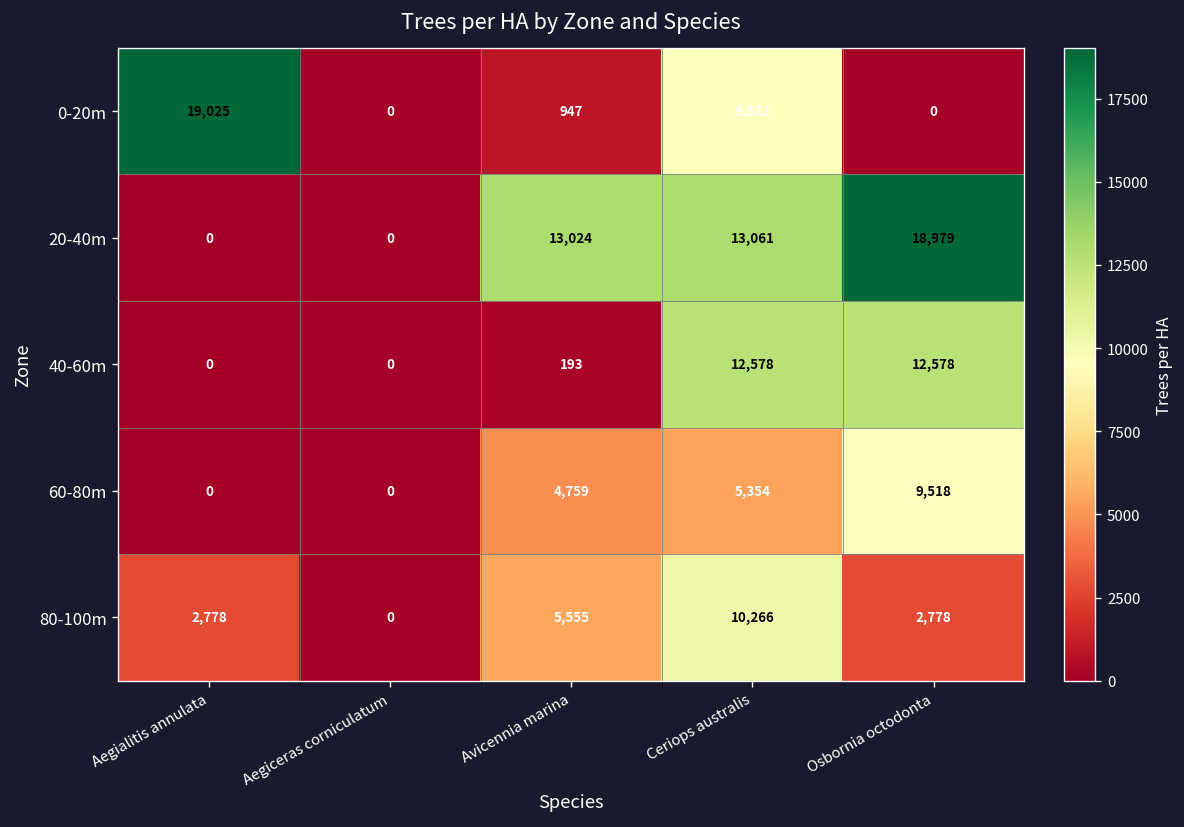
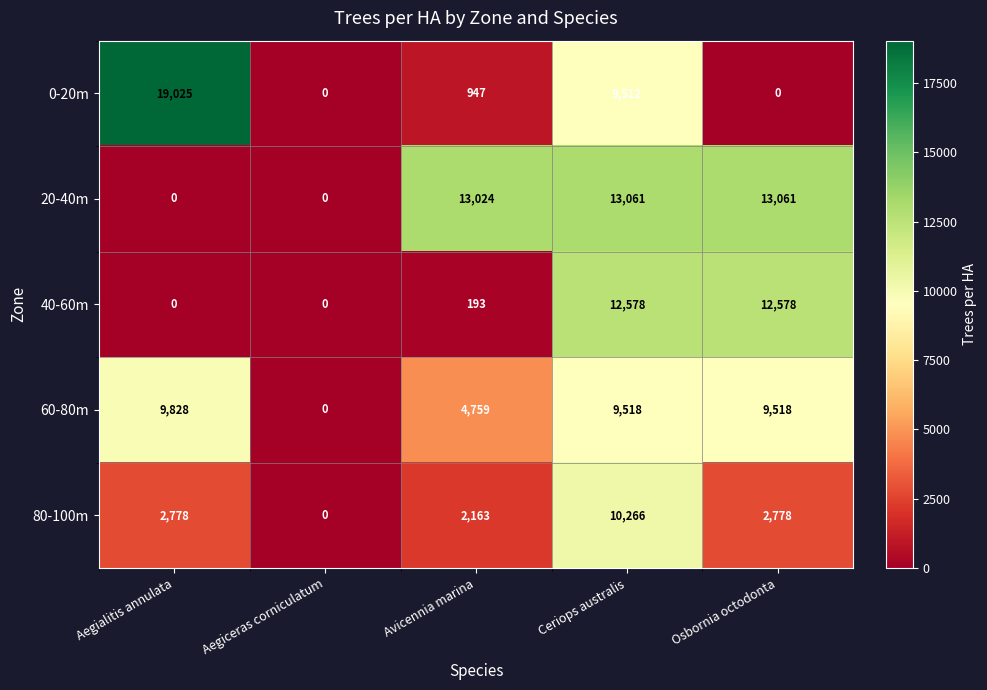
  {
    "0-20m": {
      "Aegialitis annulata": "19,025",
      "Aegiceras corniculatum": "0",
      "Avicennia marina": "947",
      "Ceriops australis": "9,512",
      "Osbornia octodonta": "0"
    },
    "20-40m": {
      "Aegialitis annulata": "0",
      "Aegiceras corniculatum": "0",
      "Avicennia marina": "13,024",
      "Ceriops australis": "13,061",
-     "Osbornia octodonta": "18,979"
+     "Osbornia octodonta": "13,061"
    },
    "40-60m": {
      "Aegialitis annulata": "0",
      "Aegiceras corniculatum": "0",
      "Avicennia marina": "193",
      "Ceriops australis": "12,578",
      "Osbornia octodonta": "12,578"
    },
    "60-80m": {
-     "Aegialitis annulata": "0",
+     "Aegialitis annulata": "9,828",
      "Aegiceras corniculatum": "0",
      "Avicennia marina": "4,759",
-     "Ceriops australis": "5,354",
+     "Ceriops australis": "9,518",
      "Osbornia octodonta": "9,518"
    },
    "80-100m": {
      "Aegialitis annulata": "2,778",
      "Aegiceras corniculatum": "0",
-     "Avicennia marina": "5,555",
+     "Avicennia marina": "2,163",
      "Ceriops australis": "10,266",
      "Osbornia octodonta": "2,778"
    }
  }
